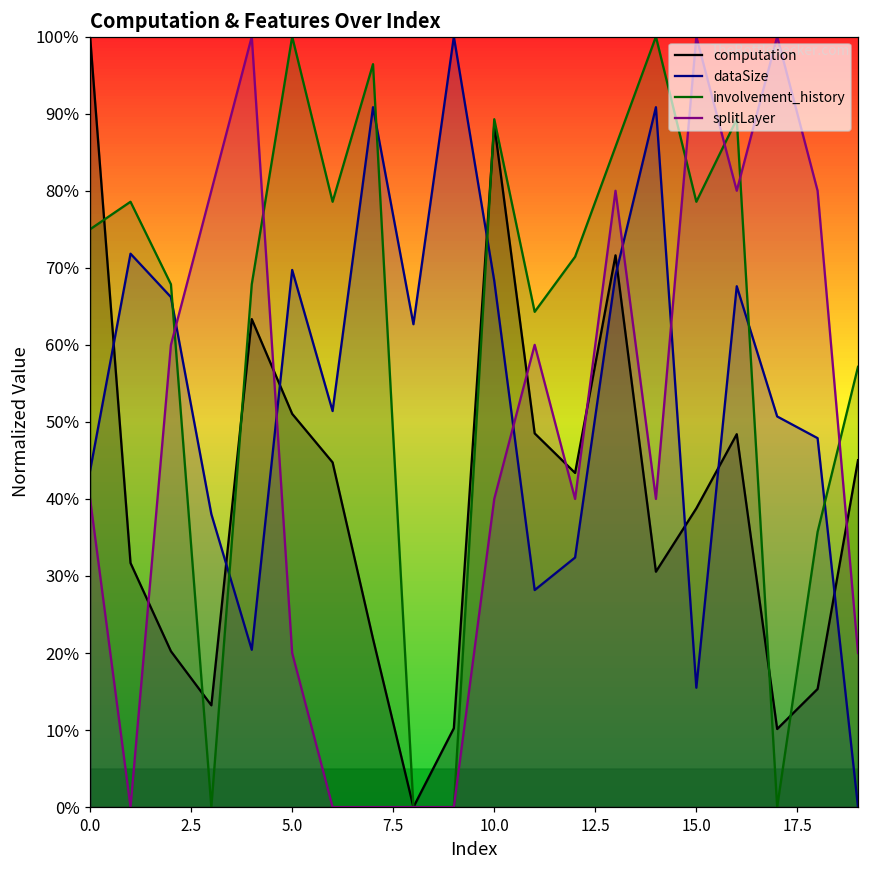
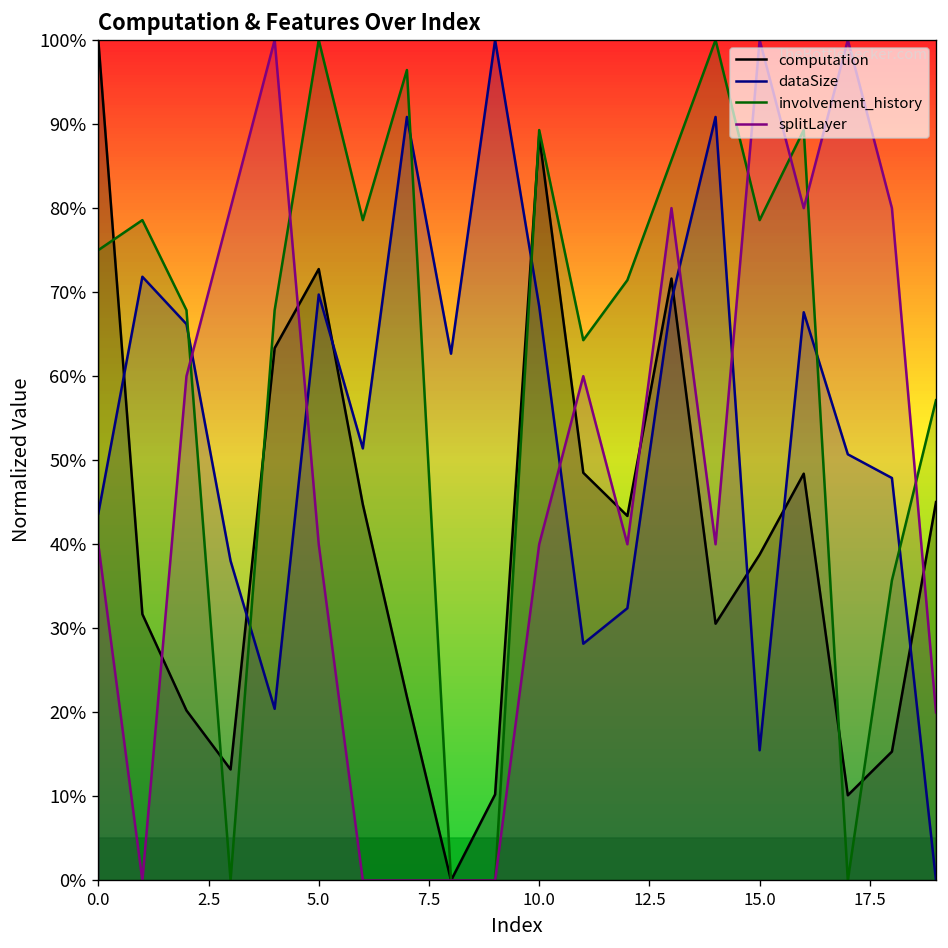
  {
    "computation": {
      "0.0": "100%",
-     "5.0": "51%",
+     "5.0": "73%",
      "10.0": "89%",
      "15.0": "39%"
    },
    "dataSize": {
      "0.0": "44%",
      "5.0": "70%",
      "10.0": "68%",
      "15.0": "15%"
    },
    "involvement_history": {
      "0.0": "75%",
      "5.0": "100%",
      "10.0": "89%",
      "15.0": "79%"
    },
    "splitLayer": {
      "0.0": "40%",
-     "5.0": "20%",
+     "5.0": "40%",
      "10.0": "40%",
      "15.0": "100%"
    }
  }
